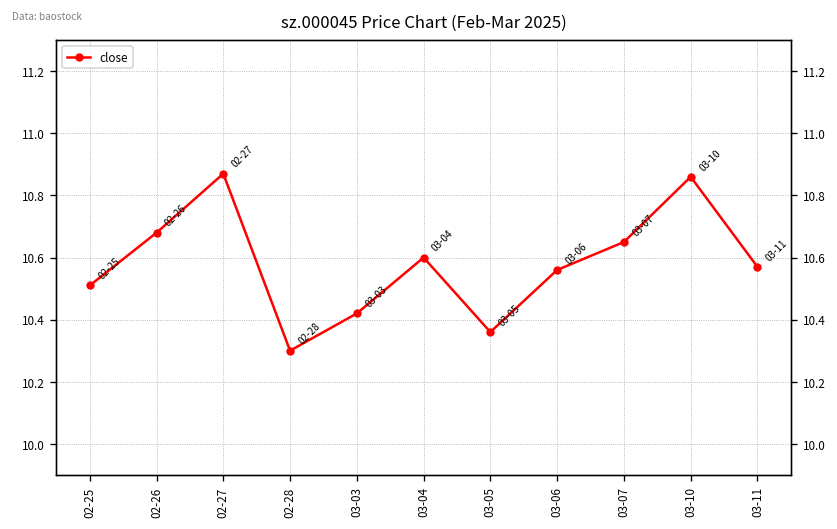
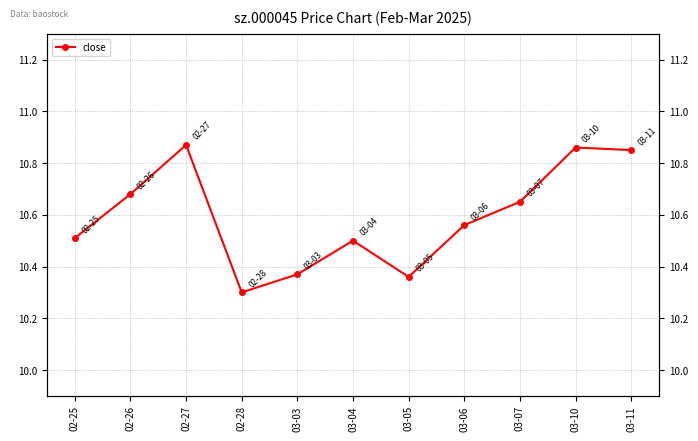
  {
-   "03-03": 10.42,
-   "03-04": 10.6,
-   "03-11": 10.57
+   "03-03": 10.37,
+   "03-04": 10.5,
+   "03-11": 10.85
  }
